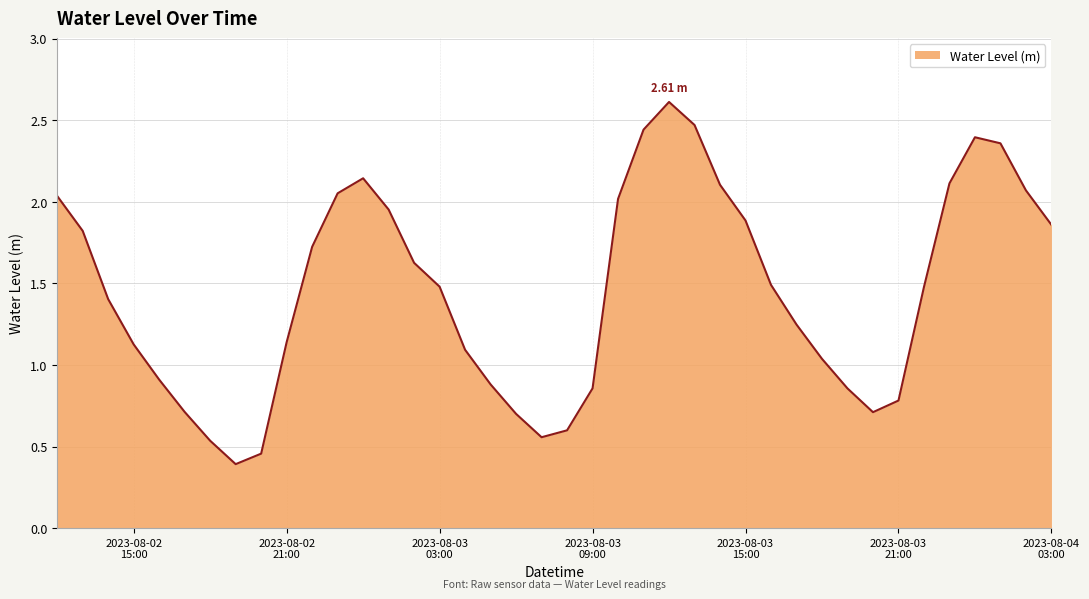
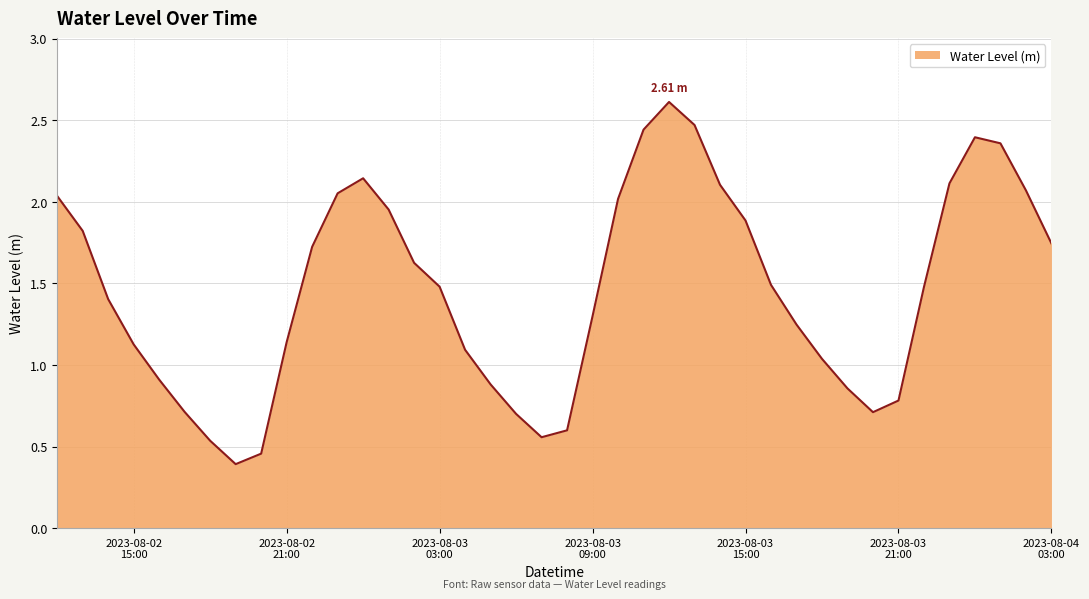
  {
    "2023-08-02 15:00": 1.13,
    "2023-08-02 21:00": 1.14,
    "2023-08-03 03:00": 1.48,
-   "2023-08-03 09:00": 0.86,
+   "2023-08-03 09:00": 1.30,
    "2023-08-03 15:00": 1.89,
    "2023-08-03 21:00": 0.78,
-   "2023-08-04 03:00": 1.86
+   "2023-08-04 03:00": 1.74
  }
